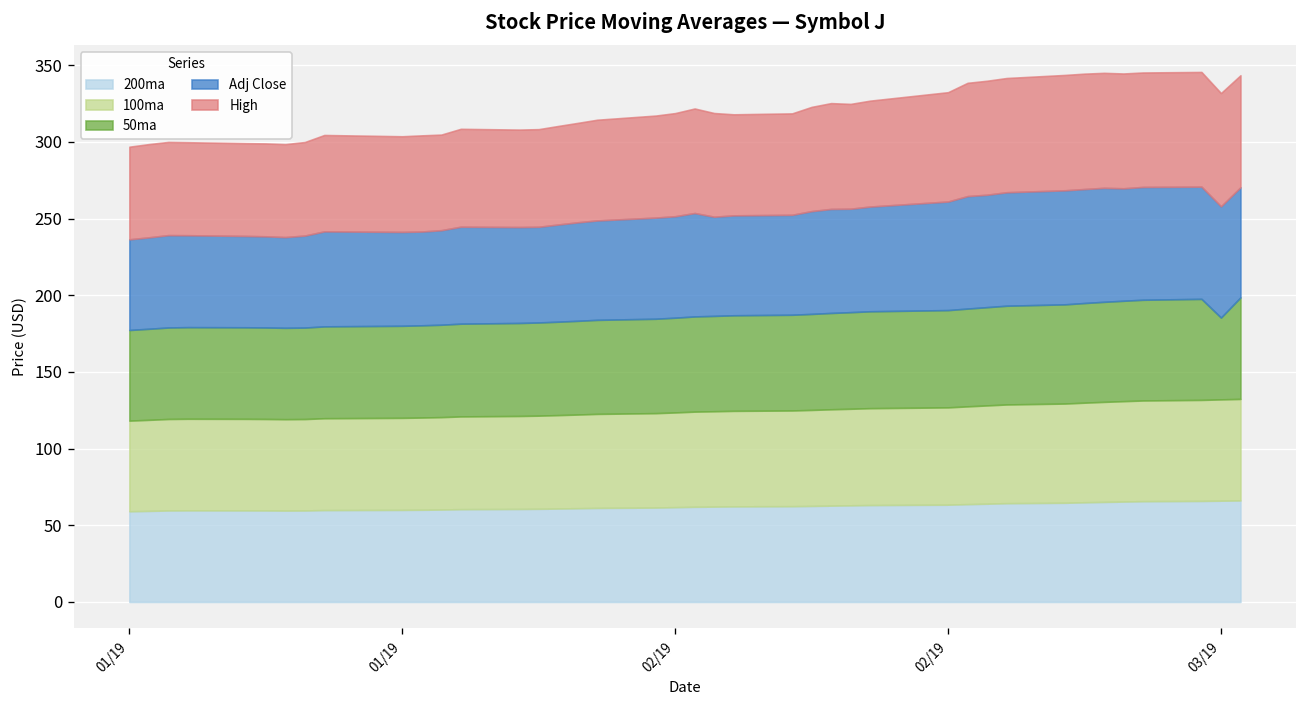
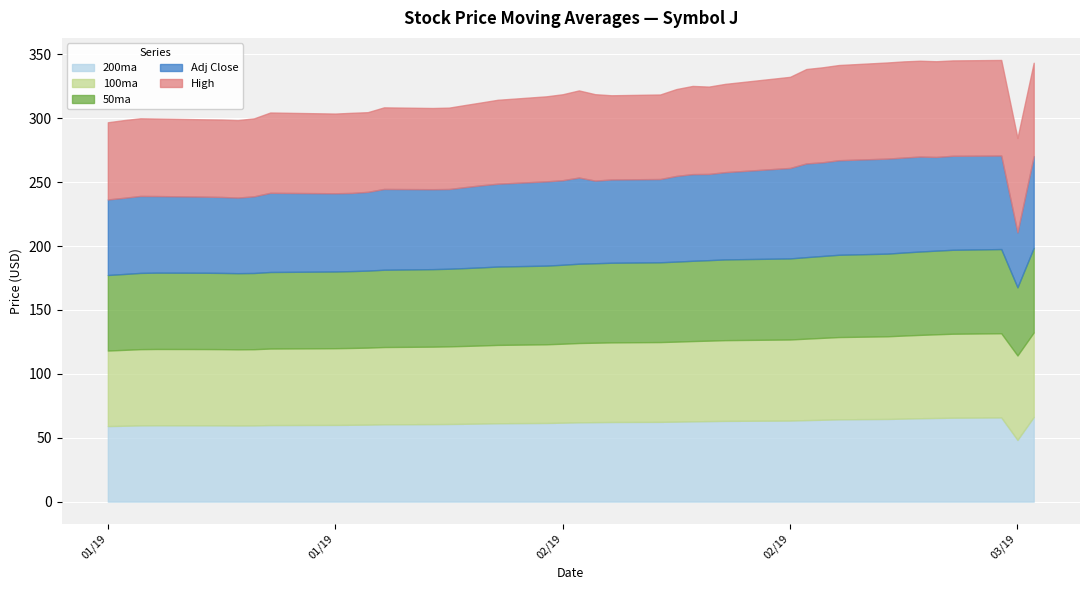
  {
    "200ma": {
-     "03/19": 66
+     "03/19": 48
    },
    "100ma": {
      "03/19": 66
    },
    "50ma": {
      "03/19": 53
    },
    "Adj Close": {
-     "03/19": 73
+     "03/19": 43
    },
    "High": {
      "03/19": 74
    }
  }
